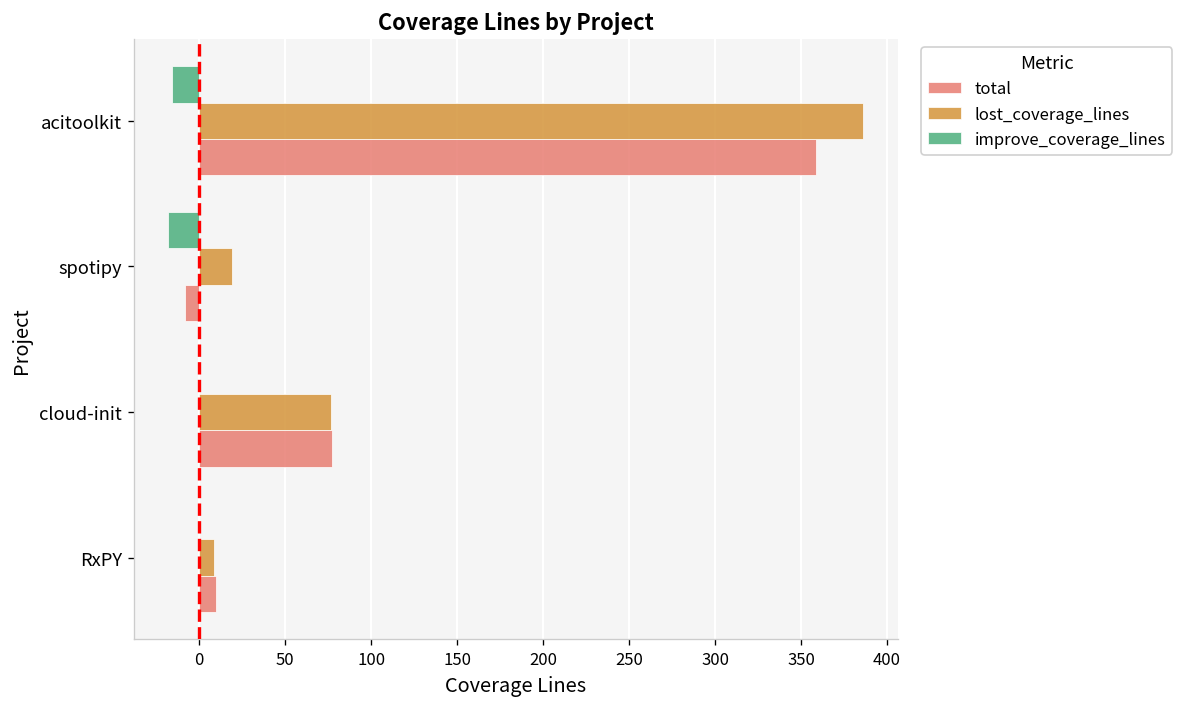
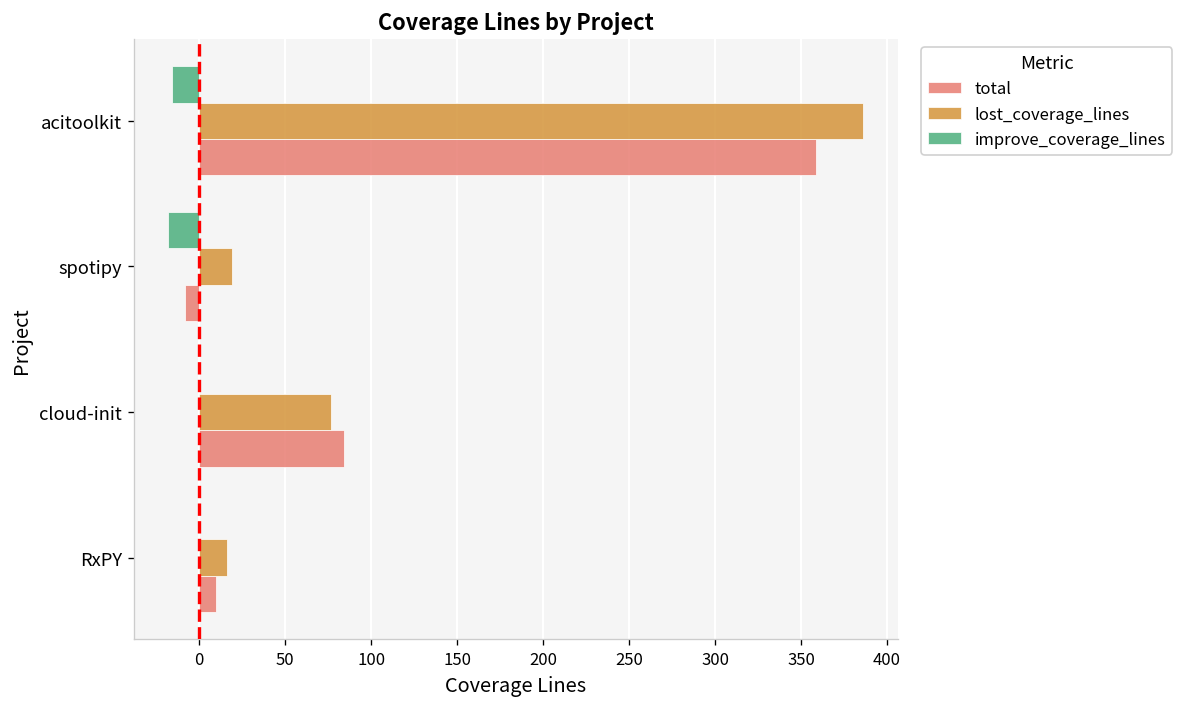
  {
    "total": {
      "acitoolkit": 359,
      "spotipy": -8,
-     "cloud-init": 77,
+     "cloud-init": 84,
      "RxPY": 10
    },
    "lost_coverage_lines": {
      "acitoolkit": 386,
      "spotipy": 19,
      "cloud-init": 77,
-     "RxPY": 8
+     "RxPY": 16
    },
    "improve_coverage_lines": {
      "acitoolkit": -16,
      "spotipy": -18,
      "cloud-init": 0,
      "RxPY": 0
    }
  }
